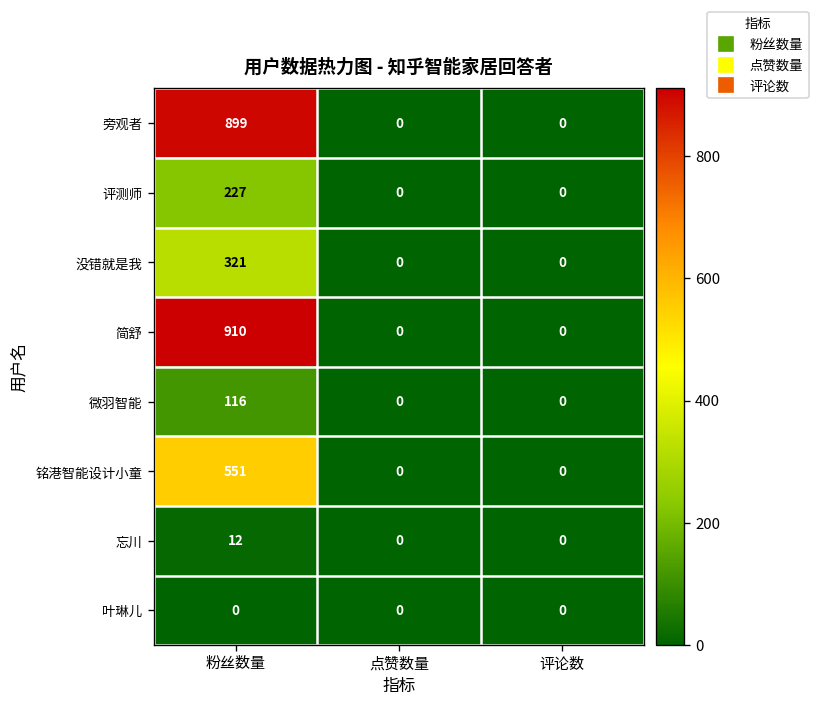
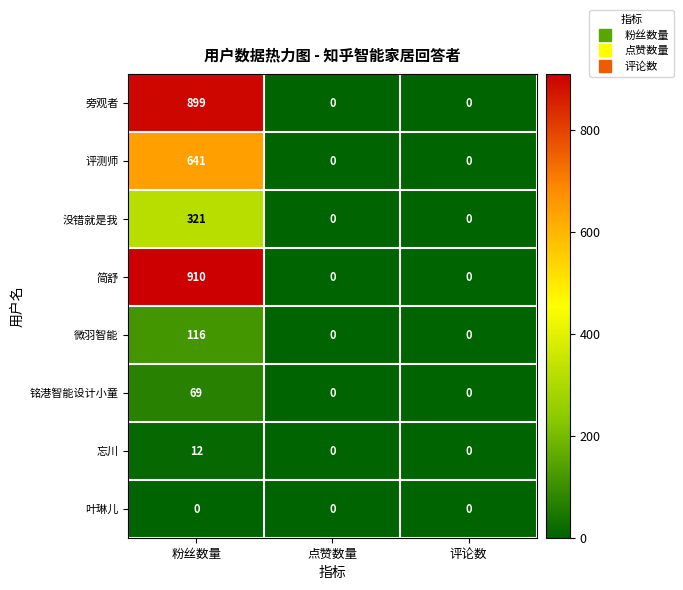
  {
    "旁观者": {
      "粉丝数量": 899,
      "点赞数量": 0,
      "评论数": 0
    },
    "评测师": {
-     "粉丝数量": 227,
+     "粉丝数量": 641,
      "点赞数量": 0,
      "评论数": 0
    },
    "没错就是我": {
      "粉丝数量": 321,
      "点赞数量": 0,
      "评论数": 0
    },
    "简舒": {
      "粉丝数量": 910,
      "点赞数量": 0,
      "评论数": 0
    },
    "微羽智能": {
      "粉丝数量": 116,
      "点赞数量": 0,
      "评论数": 0
    },
    "铭港智能设计小童": {
-     "粉丝数量": 551,
+     "粉丝数量": 69,
      "点赞数量": 0,
      "评论数": 0
    },
    "忘川": {
      "粉丝数量": 12,
      "点赞数量": 0,
      "评论数": 0
    },
    "叶琳儿": {
      "粉丝数量": 0,
      "点赞数量": 0,
      "评论数": 0
    }
  }
